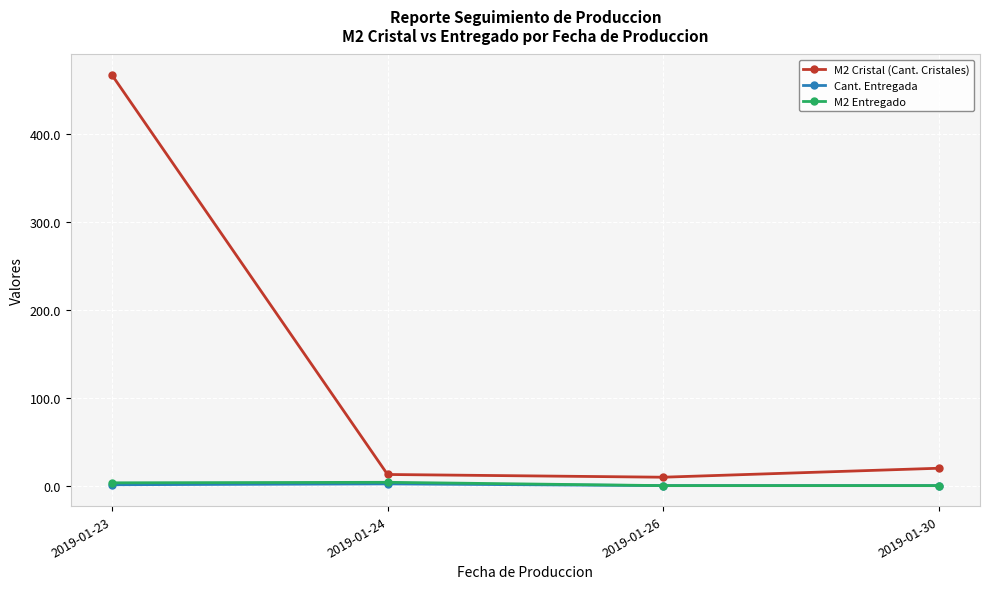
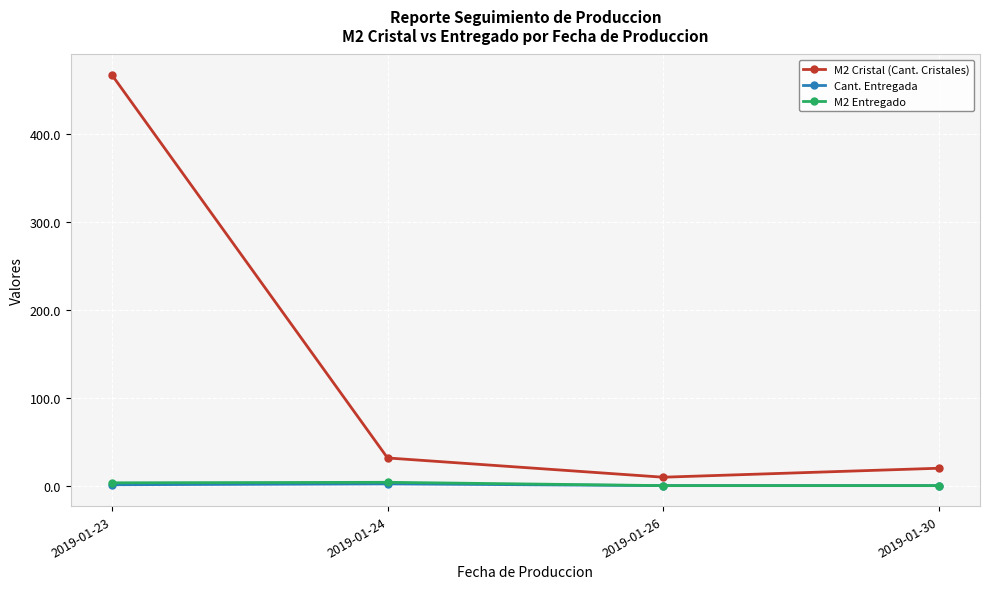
  {
    "M2 Cristal (Cant. Cristales)": {
      "2019-01-23": 470,
-     "2019-01-24": 10,
+     "2019-01-24": 30,
      "2019-01-26": 10,
      "2019-01-30": 20
    }
  }
